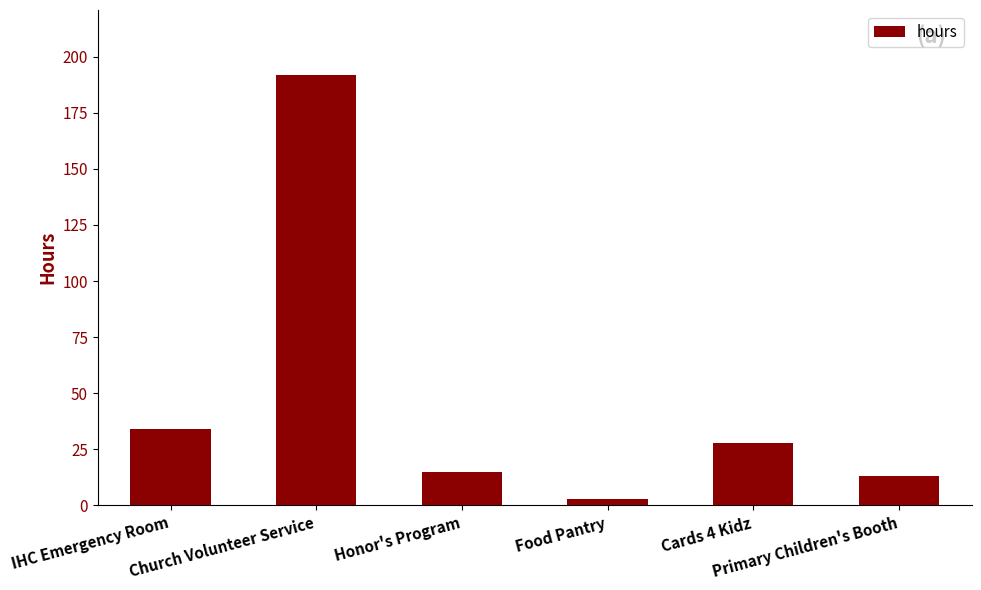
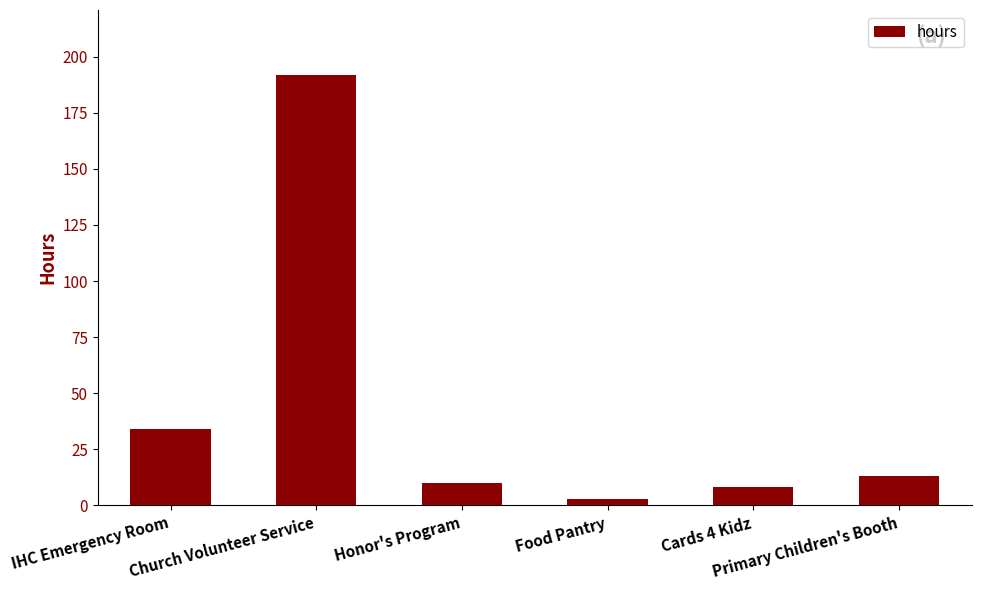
  {
    "IHC Emergency Room": 34,
    "Church Volunteer Service": 192,
-   "Honor's Program": 15,
+   "Honor's Program": 10,
    "Food Pantry": 3,
-   "Cards 4 Kidz": 28,
+   "Cards 4 Kidz": 8,
    "Primary Children's Booth": 13
  }
